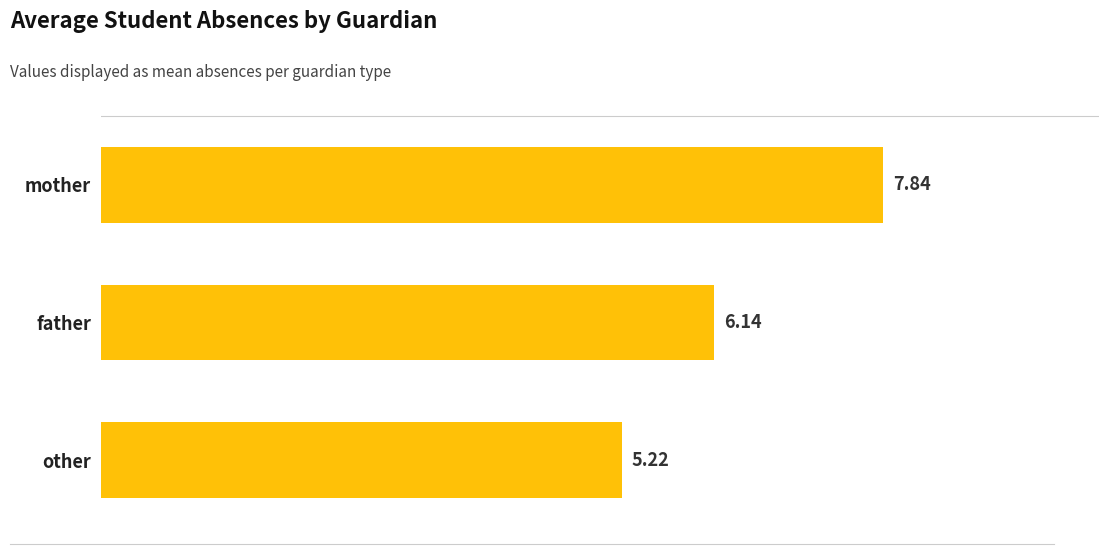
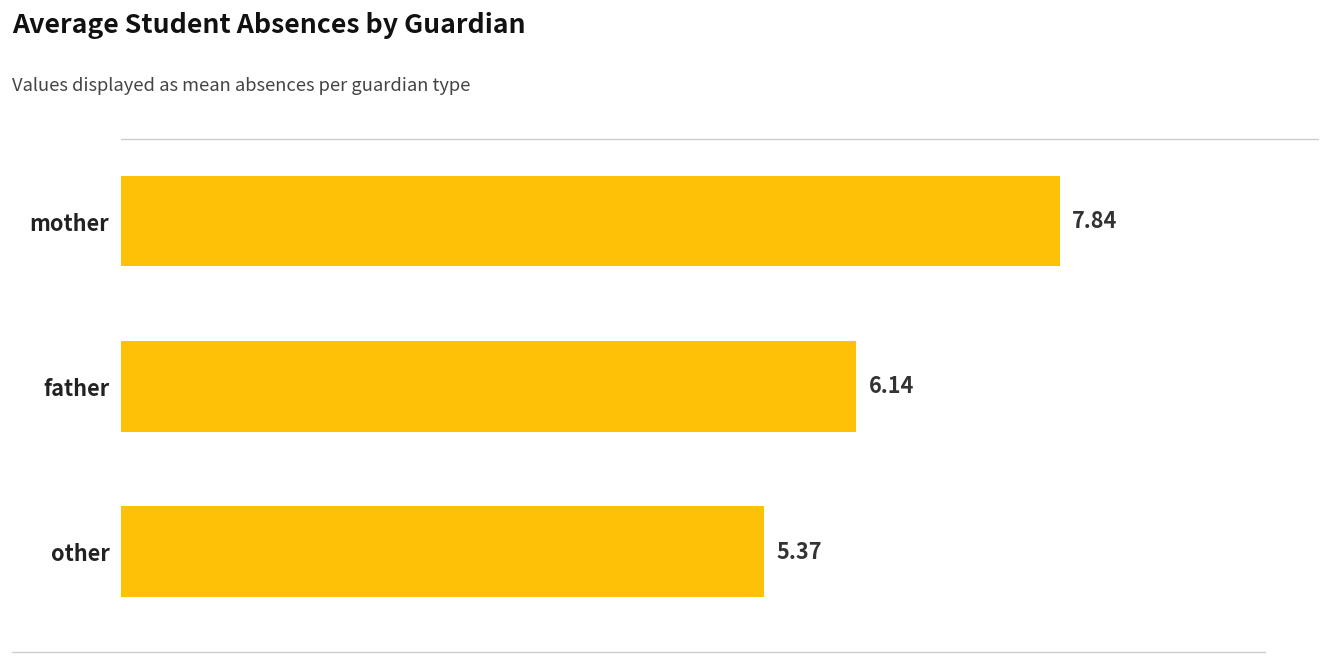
  {
    "mother": 7.84,
    "father": 6.14,
-   "other": 5.22
+   "other": 5.37
  }
